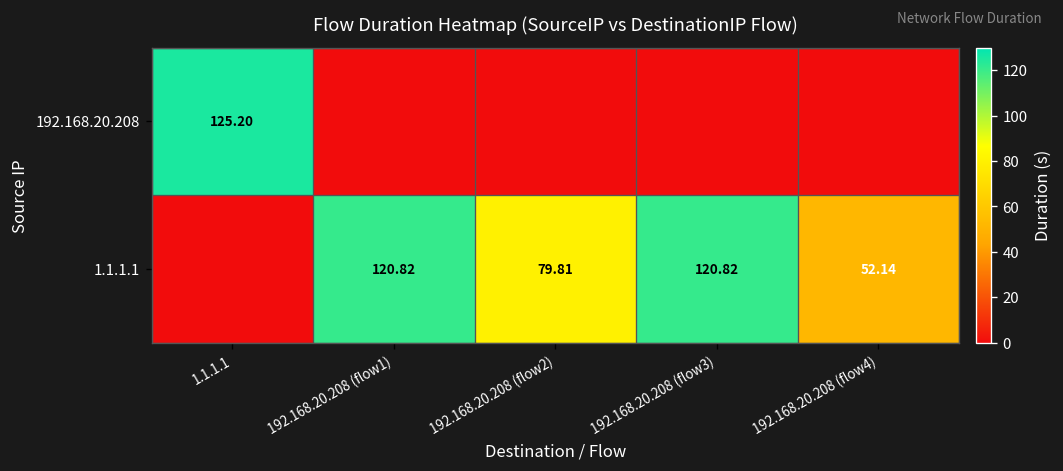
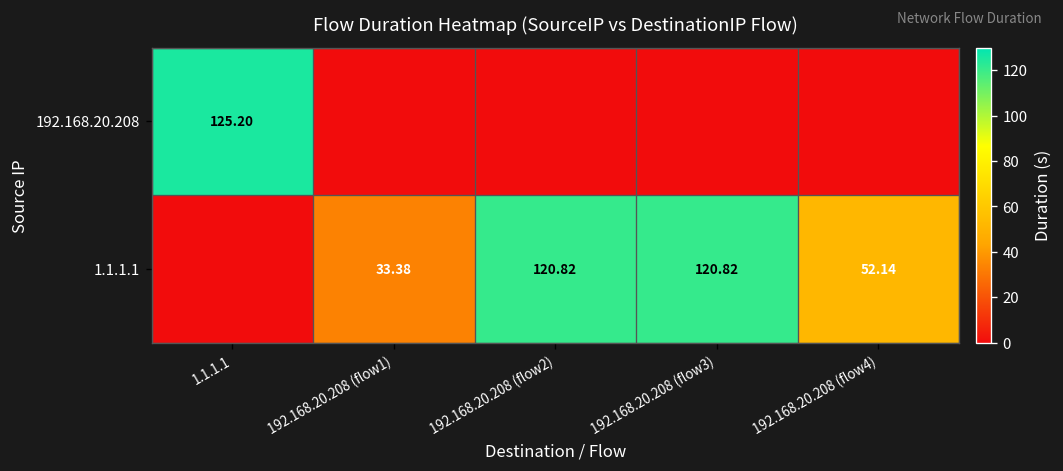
  {
    "192.168.20.208": {
      "1.1.1.1": 125.20
    },
    "1.1.1.1": {
-     "192.168.20.208 (flow1)": 120.82,
-     "192.168.20.208 (flow2)": 79.81,
+     "192.168.20.208 (flow1)": 33.38,
+     "192.168.20.208 (flow2)": 120.82,
      "192.168.20.208 (flow3)": 120.82,
      "192.168.20.208 (flow4)": 52.14
    }
  }
